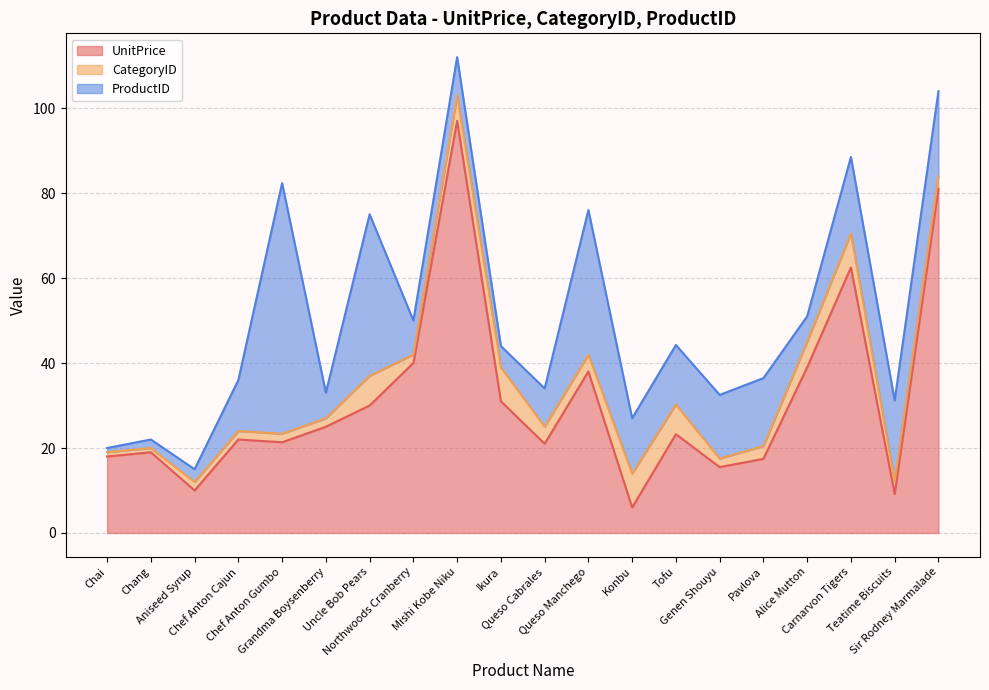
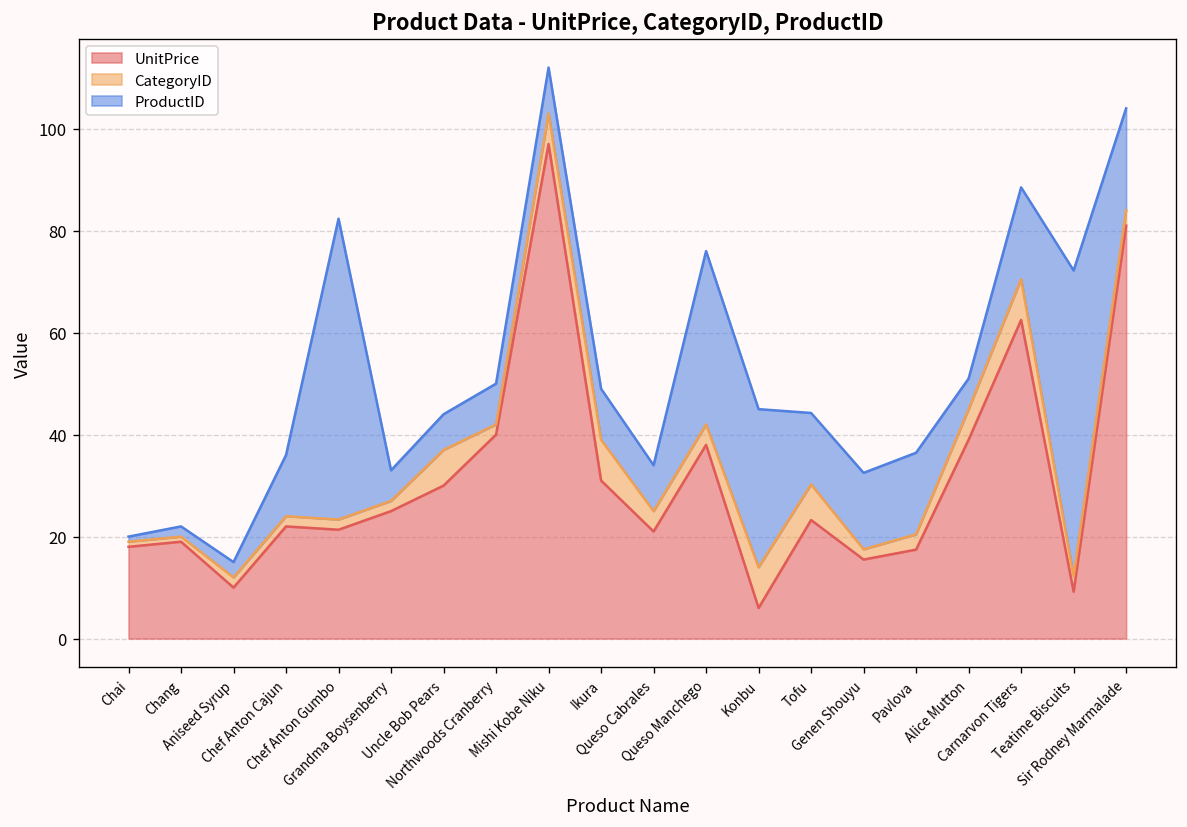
  {
    "ProductID": {
      "Chai": 1,
      "Chang": 2,
      "Aniseed Syrup": 3,
      "Chef Anton Cajun": 12,
      "Chef Anton Gumbo": 59,
      "Grandma Boysenberry": 6,
-     "Uncle Bob Pears": 38,
+     "Uncle Bob Pears": 7,
      "Northwoods Cranberry": 8,
      "Mishi Kobe Niku": 9,
-     "Ikura": 5,
+     "Ikura": 10,
      "Queso Cabrales": 9,
      "Queso Manchego": 34,
-     "Konbu": 13,
+     "Konbu": 31,
      "Tofu": 14,
      "Genen Shouyu": 15,
      "Pavlova": 16,
      "Alice Mutton": 6,
      "Carnarvon Tigers": 18,
-     "Teatime Biscuits": 19,
+     "Teatime Biscuits": 60,
      "Sir Rodney Marmalade": 20
    }
  }
